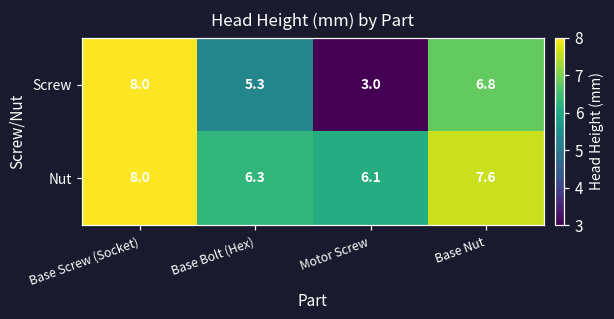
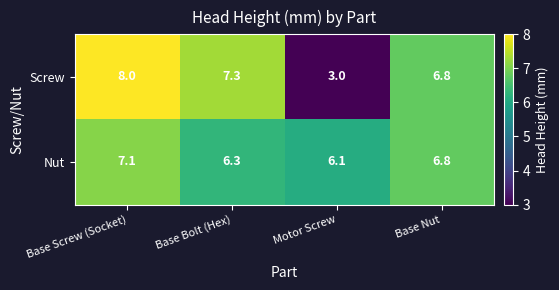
  {
    "Screw": {
      "Base Screw (Socket)": 8.0,
-     "Base Bolt (Hex)": 5.3,
+     "Base Bolt (Hex)": 7.3,
      "Motor Screw": 3.0,
      "Base Nut": 6.8
    },
    "Nut": {
-     "Base Screw (Socket)": 8.0,
+     "Base Screw (Socket)": 7.1,
      "Base Bolt (Hex)": 6.3,
      "Motor Screw": 6.1,
-     "Base Nut": 7.6
+     "Base Nut": 6.8
    }
  }
